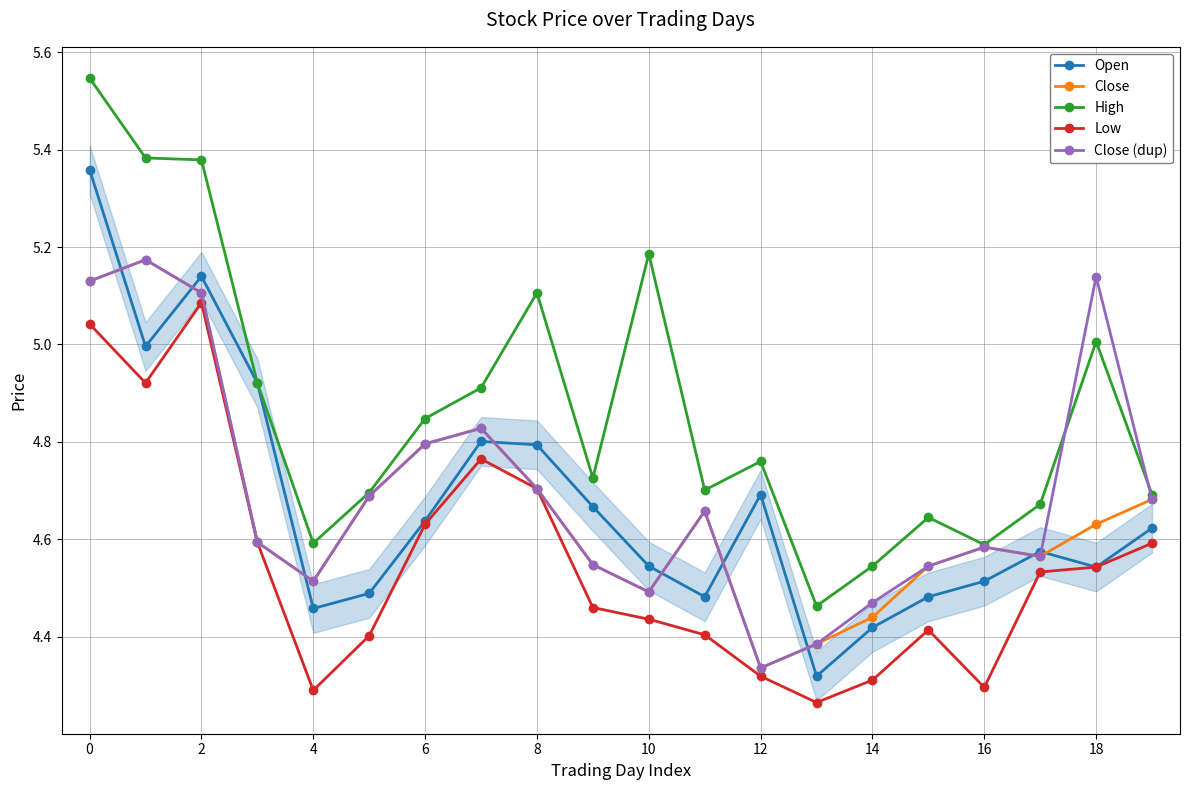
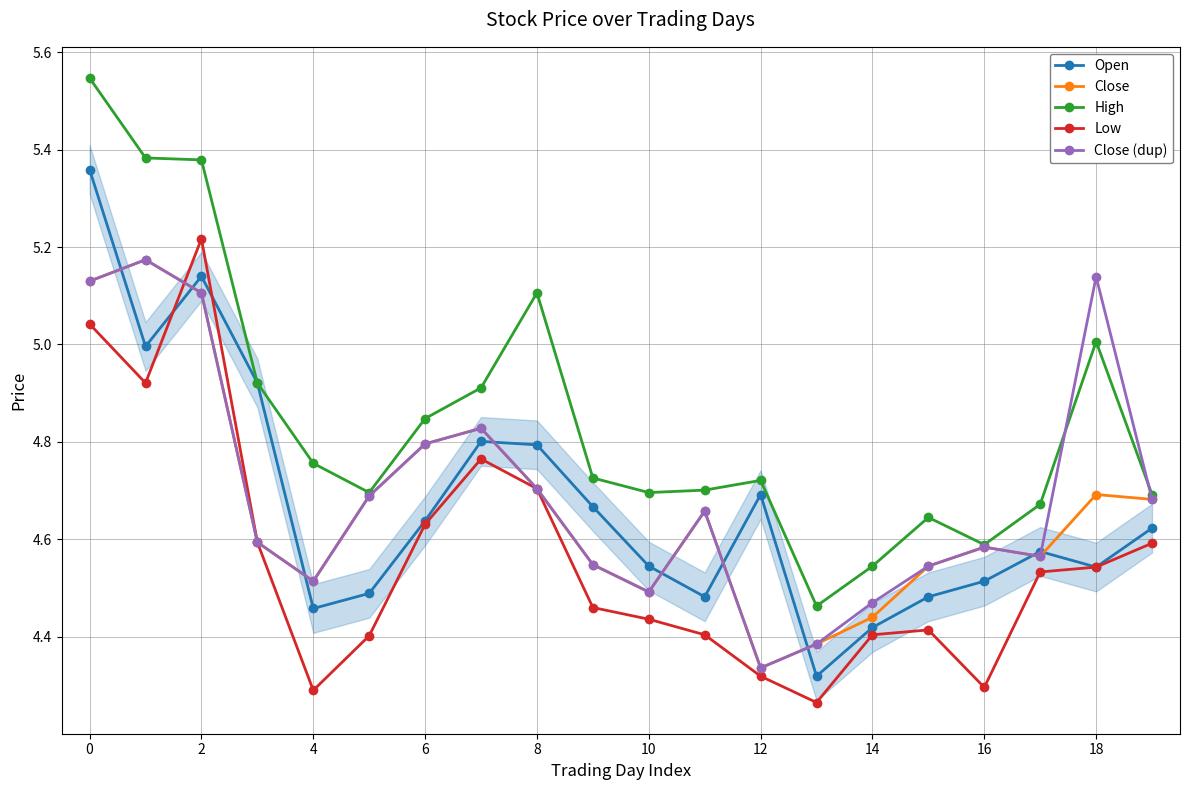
  {
    "Close": {
      "14": 4.44,
-     "18": 4.63
+     "18": 4.69
    },
    "High": {
      "0": 5.55,
      "2": 5.38,
-     "4": 4.59,
+     "4": 4.76,
      "6": 4.85,
      "8": 5.11,
-     "10": 5.19,
-     "12": 4.76,
+     "10": 4.70,
+     "12": 4.72,
      "14": 4.55,
      "18": 5.01
    },
    "Low": {
      "0": 5.04,
-     "2": 5.09,
+     "2": 5.22,
      "4": 4.29,
      "6": 4.63,
      "10": 4.44,
      "12": 4.32,
-     "14": 4.31,
+     "14": 4.40,
      "16": 4.30
    },
    "Close (dup)": {
      "18": 5.14
    }
  }
